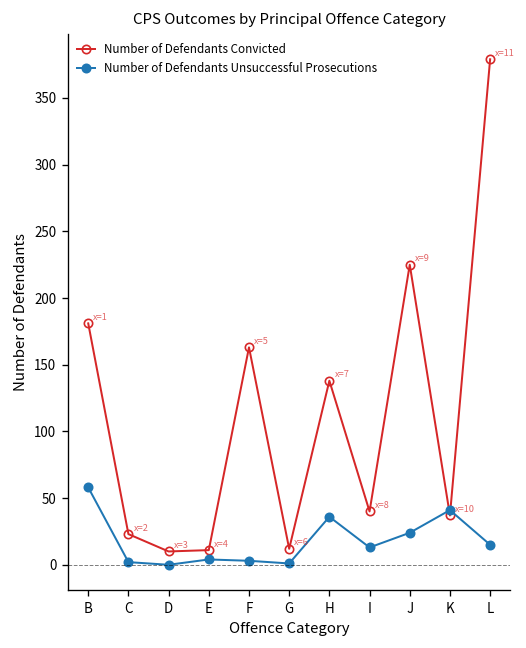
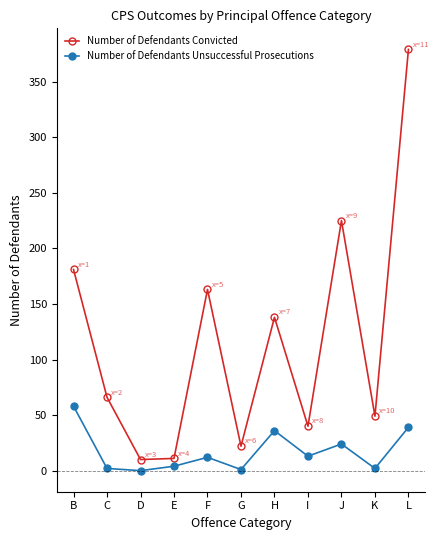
  {
    "Number of Defendants Convicted": {
-     "C": 23,
-     "G": 12,
-     "K": 37
+     "C": 66,
+     "G": 22,
+     "K": 49
    },
    "Number of Defendants Unsuccessful Prosecutions": {
      "B": 58,
      "D": 0,
-     "F": 3,
+     "F": 12,
      "G": 1,
      "H": 36,
      "I": 13,
      "J": 24,
-     "K": 41,
-     "L": 15
+     "K": 2,
+     "L": 39
    }
  }
